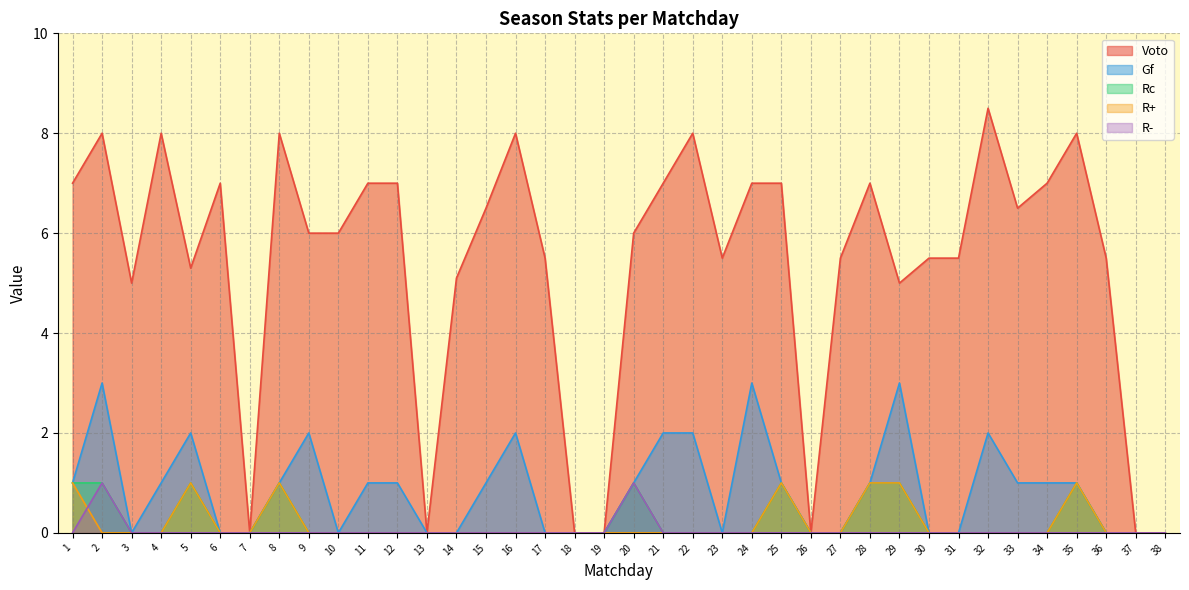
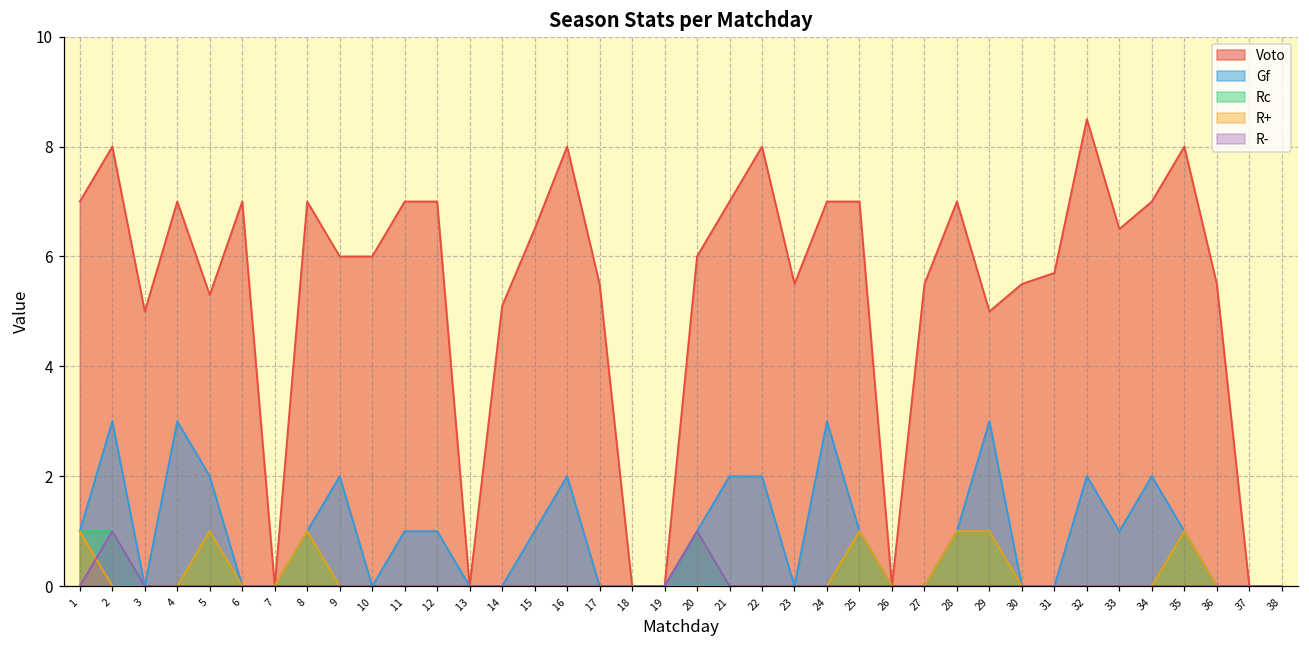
  {
    "Voto": {
      "1": 7.0,
      "2": 8.0,
      "3": 5.0,
-     "4": 8,
+     "4": 7,
      "5": 5.3,
      "6": 7.0,
-     "8": 8,
+     "8": 7,
      "9": 6.0,
      "10": 6.0,
      "11": 7.0,
      "12": 7.0,
      "14": 5.1,
      "15": 6.5,
      "16": 8.0,
      "17": 5.5,
      "20": 6.0,
      "21": 7.0,
      "22": 8.0,
      "23": 5.5,
      "24": 7.0,
      "25": 7.0,
      "27": 5.5,
      "28": 7.0,
      "29": 5.0,
      "30": 5.5,
-     "31": 5.5,
+     "31": 5.7,
      "32": 8.5,
      "33": 6.5,
      "34": 7.0,
      "35": 8.0,
      "36": 5.5
    },
    "Gf": {
      "2": 3,
-     "4": 1,
+     "4": 3,
      "5": 2,
      "9": 2,
      "11": 1,
      "12": 1,
      "15": 1,
      "16": 2,
      "21": 2,
      "22": 2,
      "24": 3,
      "29": 3,
      "32": 2,
      "33": 1,
-     "34": 1
+     "34": 2
    },
    "R+": {
      "2": 0.0,
      "20": 0.0
    },
    "R-": {
      "1": 0.0,
      "5": 0.0,
      "8": 0.0,
      "25": 0.0,
      "28": 0.0,
      "29": 0.0,
      "35": 0.0
    }
  }
